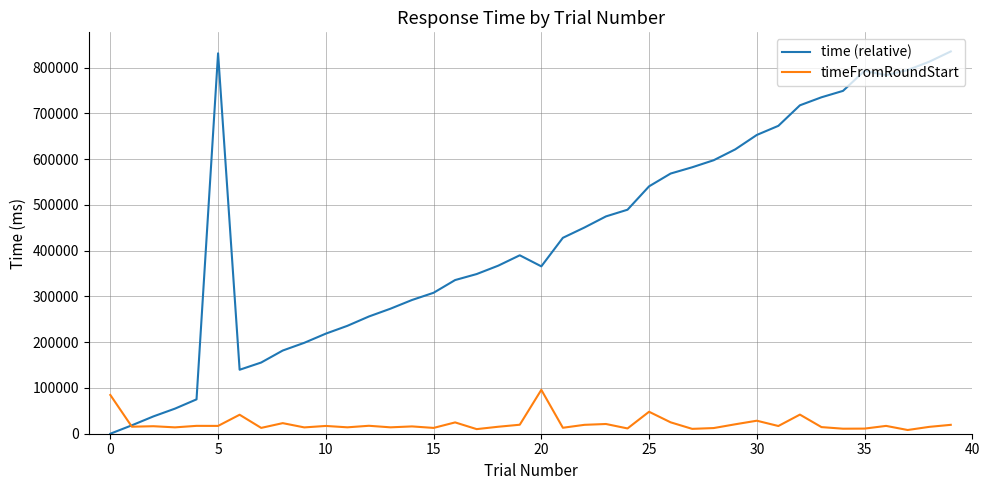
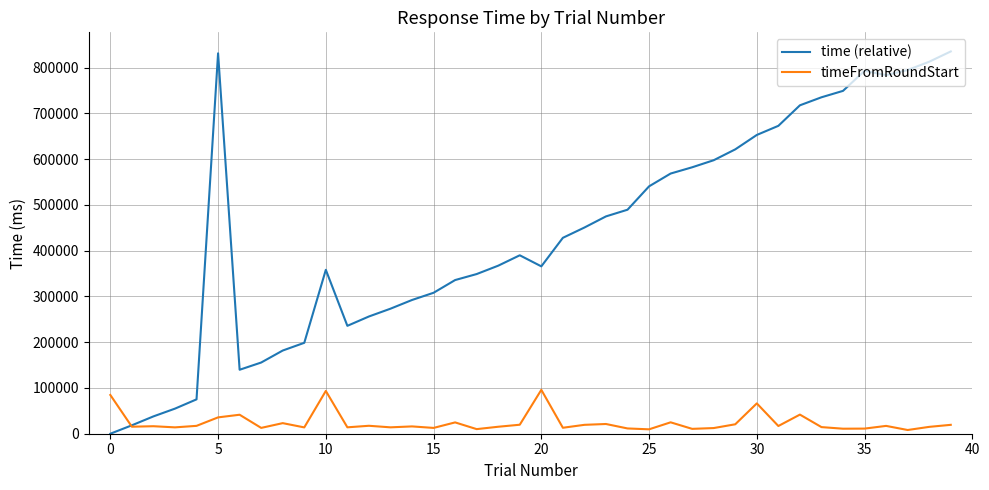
  {
    "time (relative)": {
      "0": 0,
      "5": 830000,
-     "10": 220000,
+     "10": 360000,
      "15": 310000,
      "20": 370000,
      "25": 540000,
      "30": 650000
    },
    "timeFromRoundStart": {
      "0": 80000,
-     "5": 20000,
-     "10": 20000,
+     "5": 40000,
+     "10": 90000,
      "15": 10000,
      "20": 100000,
-     "25": 50000,
-     "30": 30000,
+     "25": 10000,
+     "30": 70000,
      "35": 10000
    }
  }
